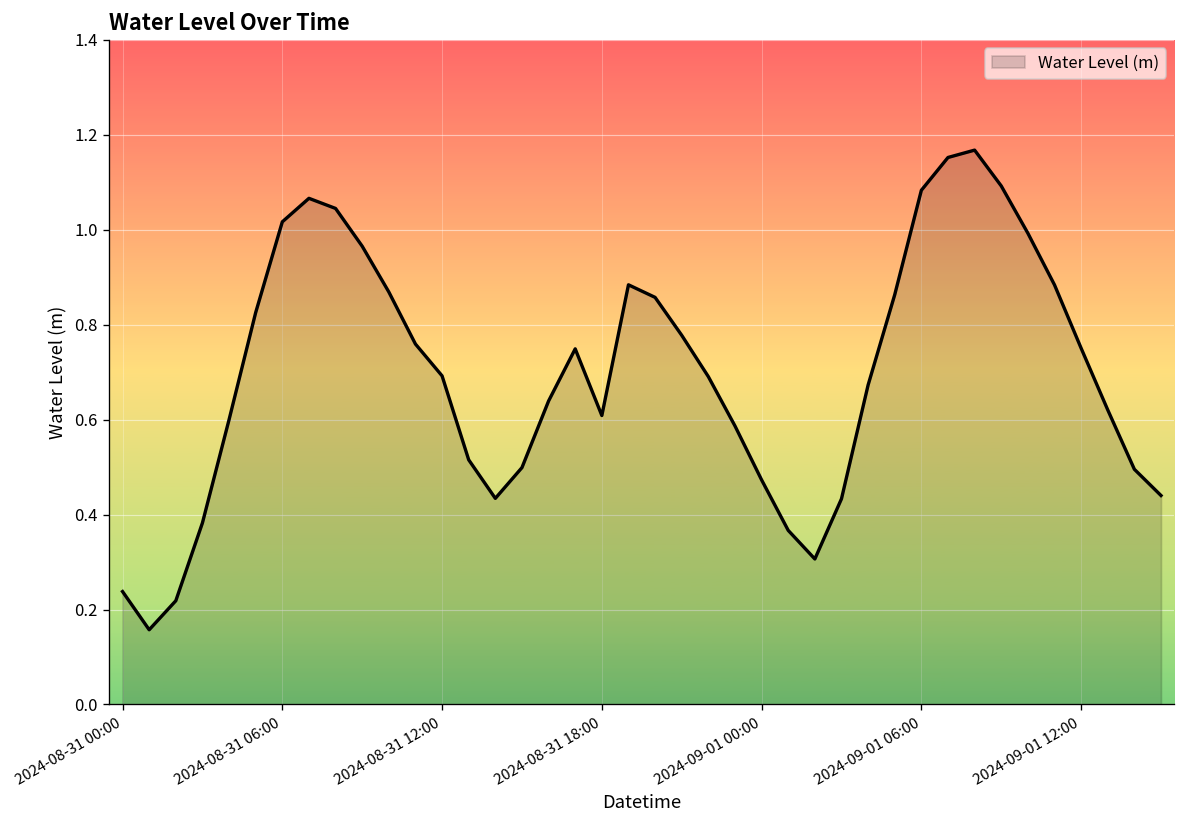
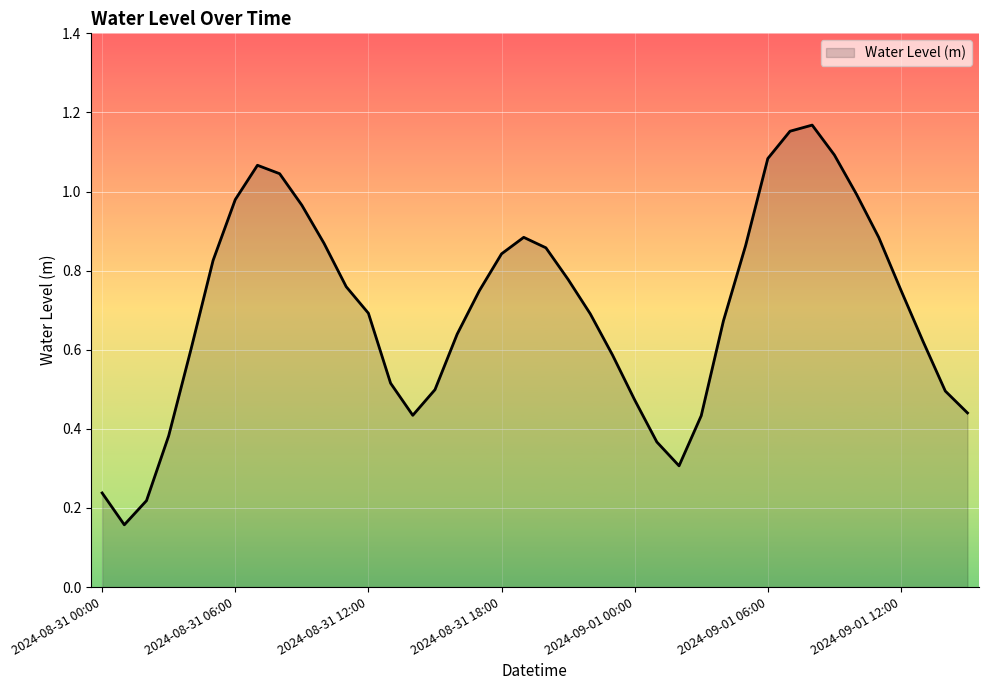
  {
    "2024-08-31 00:00": 0.24,
-   "2024-08-31 06:00": 1.02,
+   "2024-08-31 06:00": 0.98,
    "2024-08-31 12:00": 0.69,
-   "2024-08-31 18:00": 0.61,
+   "2024-08-31 18:00": 0.84,
    "2024-09-01 00:00": 0.47,
    "2024-09-01 06:00": 1.08,
    "2024-09-01 12:00": 0.75
  }
